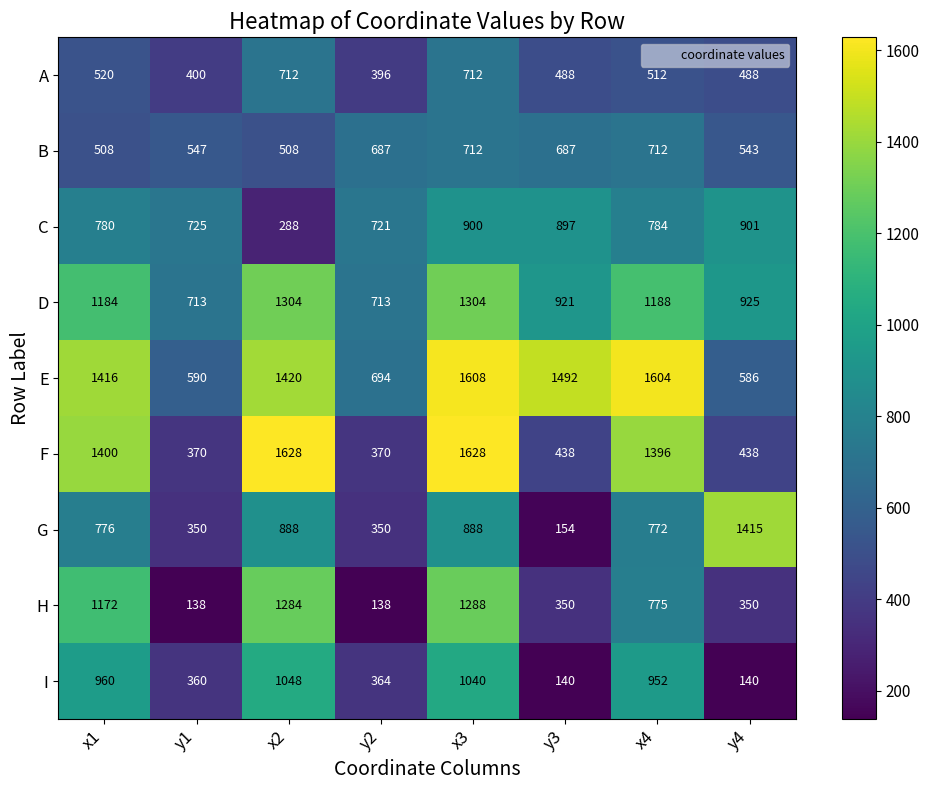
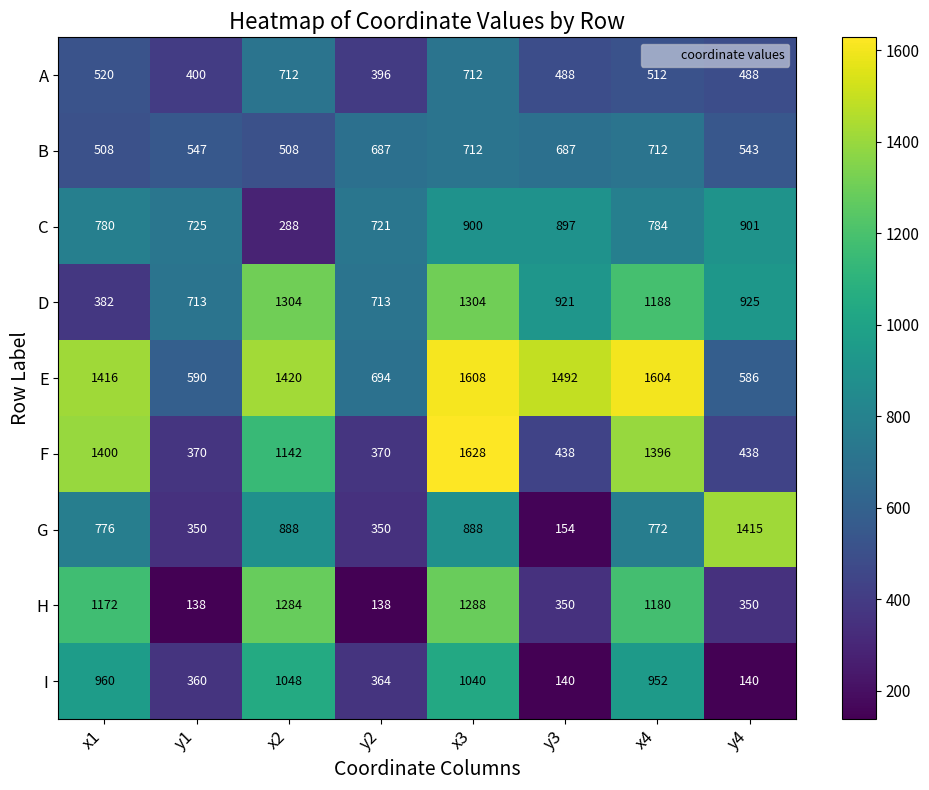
  {
    "A": {
      "x1": 520,
      "y1": 400,
      "x2": 712,
      "y2": 396,
      "x3": 712,
      "y3": 488,
      "x4": 512,
      "y4": 488
    },
    "B": {
      "x1": 508,
      "y1": 547,
      "x2": 508,
      "y2": 687,
      "x3": 712,
      "y3": 687,
      "x4": 712,
      "y4": 543
    },
    "C": {
      "x1": 780,
      "y1": 725,
      "x2": 288,
      "y2": 721,
      "x3": 900,
      "y3": 897,
      "x4": 784,
      "y4": 901
    },
    "D": {
-     "x1": 1184,
+     "x1": 382,
      "y1": 713,
      "x2": 1304,
      "y2": 713,
      "x3": 1304,
      "y3": 921,
      "x4": 1188,
      "y4": 925
    },
    "E": {
      "x1": 1416,
      "y1": 590,
      "x2": 1420,
      "y2": 694,
      "x3": 1608,
      "y3": 1492,
      "x4": 1604,
      "y4": 586
    },
    "F": {
      "x1": 1400,
      "y1": 370,
-     "x2": 1628,
+     "x2": 1142,
      "y2": 370,
      "x3": 1628,
      "y3": 438,
      "x4": 1396,
      "y4": 438
    },
    "G": {
      "x1": 776,
      "y1": 350,
      "x2": 888,
      "y2": 350,
      "x3": 888,
      "y3": 154,
      "x4": 772,
      "y4": 1415
    },
    "H": {
      "x1": 1172,
      "y1": 138,
      "x2": 1284,
      "y2": 138,
      "x3": 1288,
      "y3": 350,
-     "x4": 775,
+     "x4": 1180,
      "y4": 350
    },
    "I": {
      "x1": 960,
      "y1": 360,
      "x2": 1048,
      "y2": 364,
      "x3": 1040,
      "y3": 140,
      "x4": 952,
      "y4": 140
    }
  }
